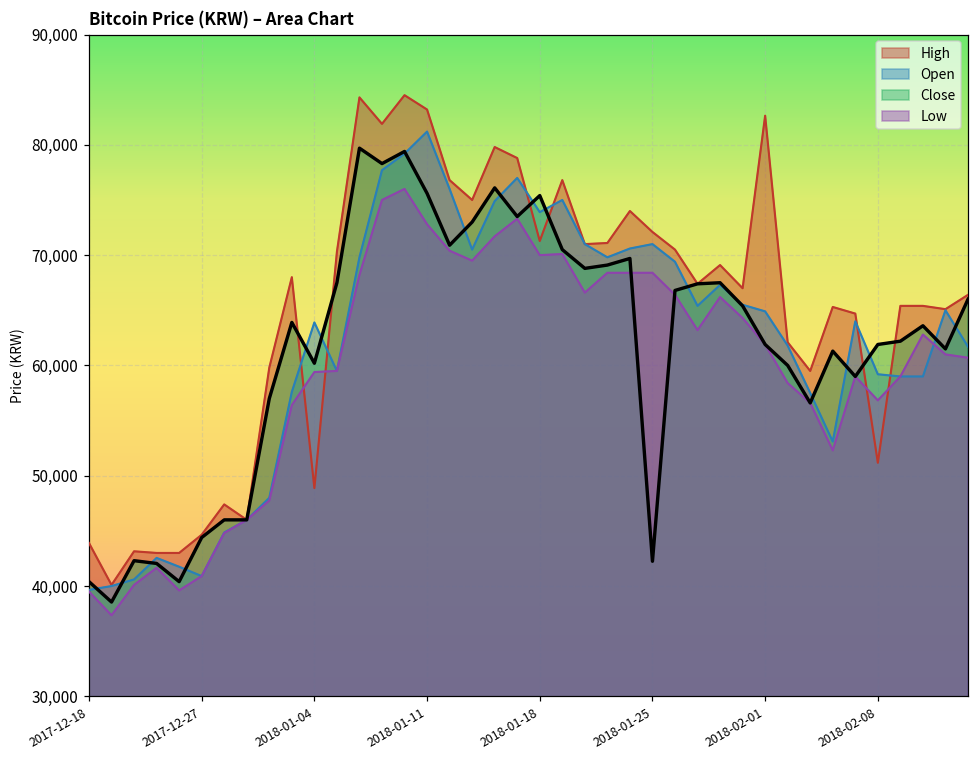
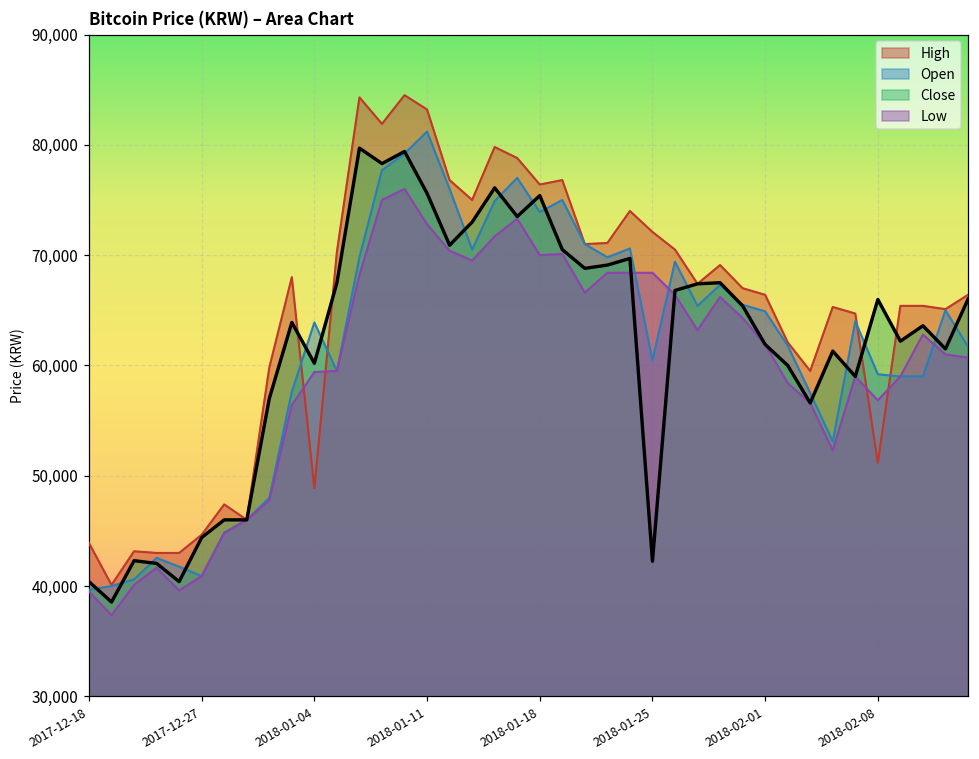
  {
    "High": {
      "2017-12-18": "43,900",
      "2017-12-27": "44,700",
      "2018-01-04": "48,900",
      "2018-01-11": "83,200",
-     "2018-01-18": "71,300",
+     "2018-01-18": "76,400",
      "2018-01-25": "72,100",
-     "2018-02-01": "82,600",
+     "2018-02-01": "66,400",
      "2018-02-08": "51,200"
    },
    "Open": {
      "2018-01-04": "63,900",
      "2018-01-11": "81,200",
      "2018-01-18": "73,900",
-     "2018-01-25": "71,000",
+     "2018-01-25": "60,500",
      "2018-02-01": "64,900",
      "2018-02-08": "59,200"
    },
    "Close": {
      "2017-12-18": "40,400",
      "2017-12-27": "44,400",
      "2018-01-04": "60,200",
      "2018-01-11": "75,600",
      "2018-01-18": "75,400",
      "2018-01-25": "42,200",
-     "2018-02-08": "61,900"
+     "2018-02-08": "66,000"
    },
    "Low": {
      "2018-01-04": "59,400",
      "2018-01-11": "72,800",
      "2018-01-18": "70,000",
      "2018-01-25": "68,400",
      "2018-02-08": "56,800"
    }
  }
